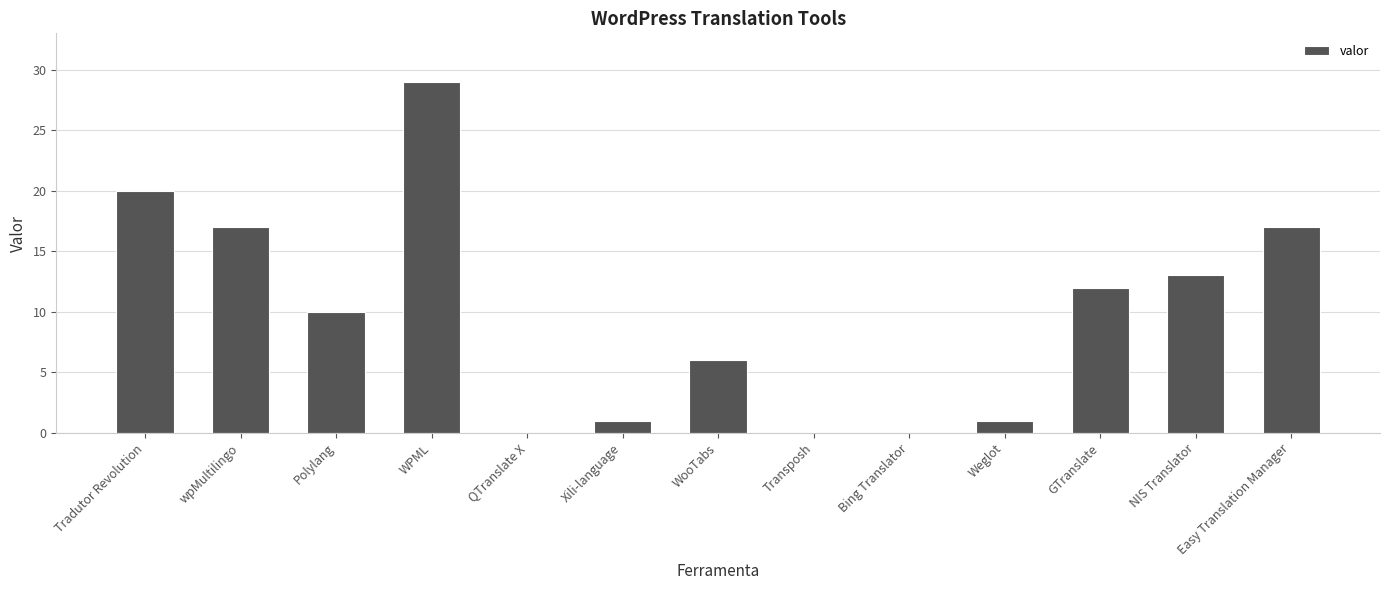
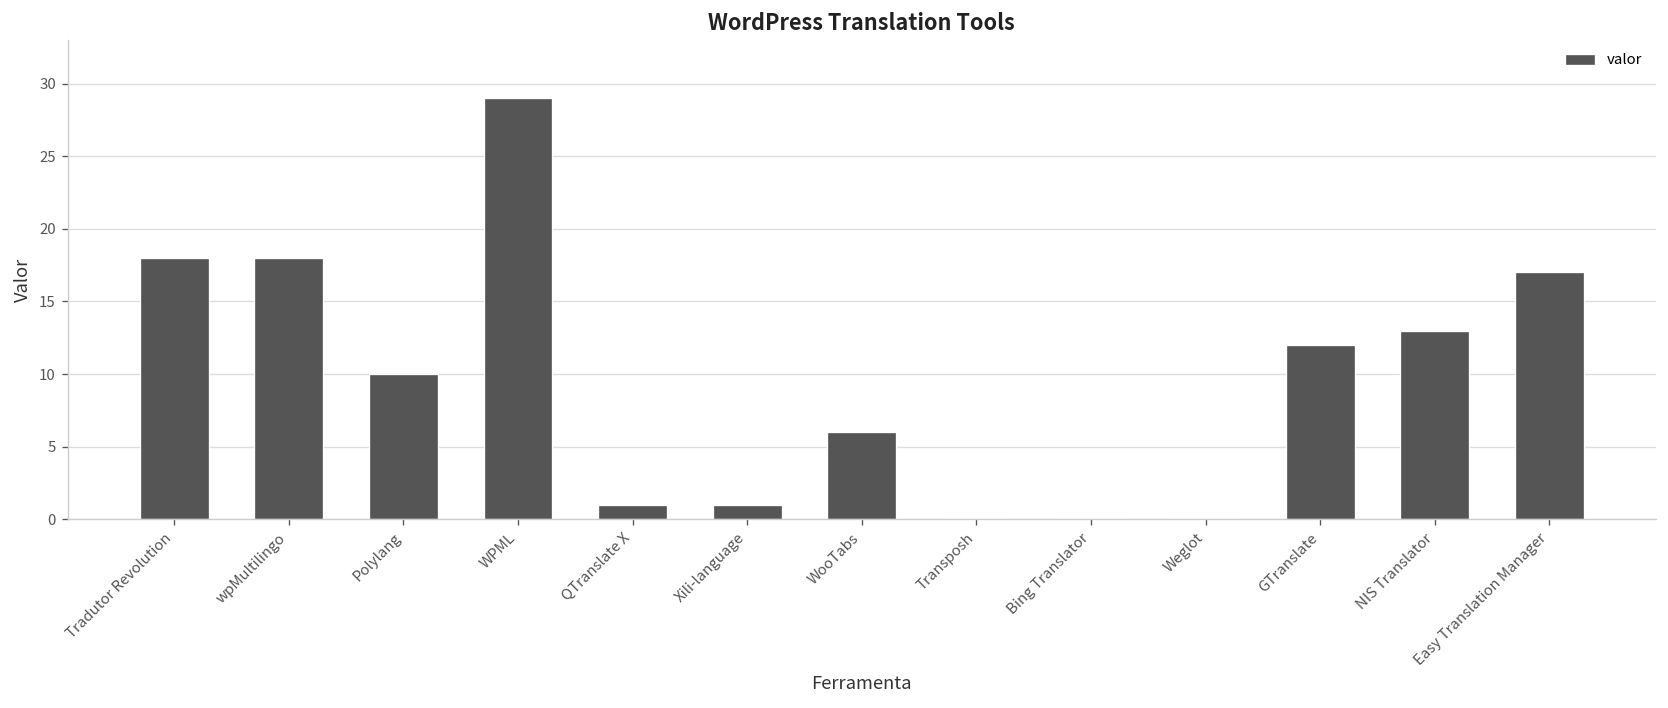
  {
-   "Tradutor Revolution": 20,
-   "wpMultilingo": 17,
+   "Tradutor Revolution": 18,
+   "wpMultilingo": 18,
    "Polylang": 10,
    "WPML": 29,
-   "QTranslate X": 0,
+   "QTranslate X": 1,
    "Xili-language": 1,
    "WooTabs": 6,
    "Transposh": 0,
    "Bing Translator": 0,
-   "Weglot": 1,
+   "Weglot": 0,
    "GTranslate": 12,
    "NIS Translator": 13,
    "Easy Translation Manager": 17
  }
